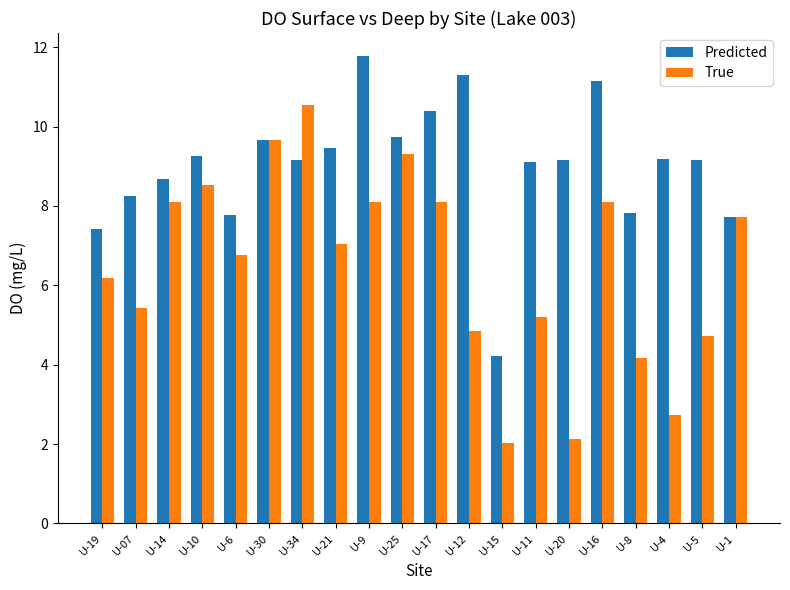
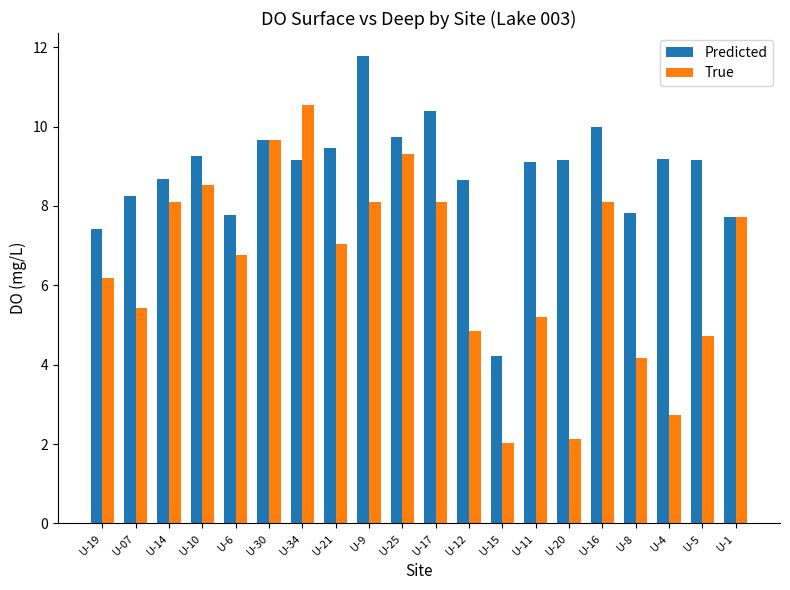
  {
    "Predicted": {
      "U-19": 7.4,
      "U-07": 8.2,
      "U-14": 8.7,
      "U-10": 9.3,
      "U-6": 7.8,
      "U-30": 9.7,
      "U-34": 9.2,
      "U-21": 9.5,
      "U-9": 11.8,
      "U-25": 9.7,
      "U-17": 10.4,
-     "U-12": 11.3,
+     "U-12": 8.7,
      "U-15": 4.2,
      "U-11": 9.1,
      "U-20": 9.2,
-     "U-16": 11.1,
+     "U-16": 10.0,
      "U-8": 7.8,
      "U-4": 9.2,
      "U-5": 9.2,
      "U-1": 7.7
    },
    "True": {
      "U-19": 6.2,
      "U-07": 5.4,
      "U-14": 8.1,
      "U-10": 8.5,
      "U-6": 6.8,
      "U-30": 9.7,
      "U-34": 10.5,
      "U-21": 7.0,
      "U-9": 8.1,
      "U-25": 9.3,
      "U-17": 8.1,
      "U-12": 4.9,
      "U-15": 2.0,
      "U-11": 5.2,
      "U-20": 2.1,
      "U-16": 8.1,
      "U-8": 4.2,
      "U-4": 2.7,
      "U-5": 4.7,
      "U-1": 7.7
    }
  }
